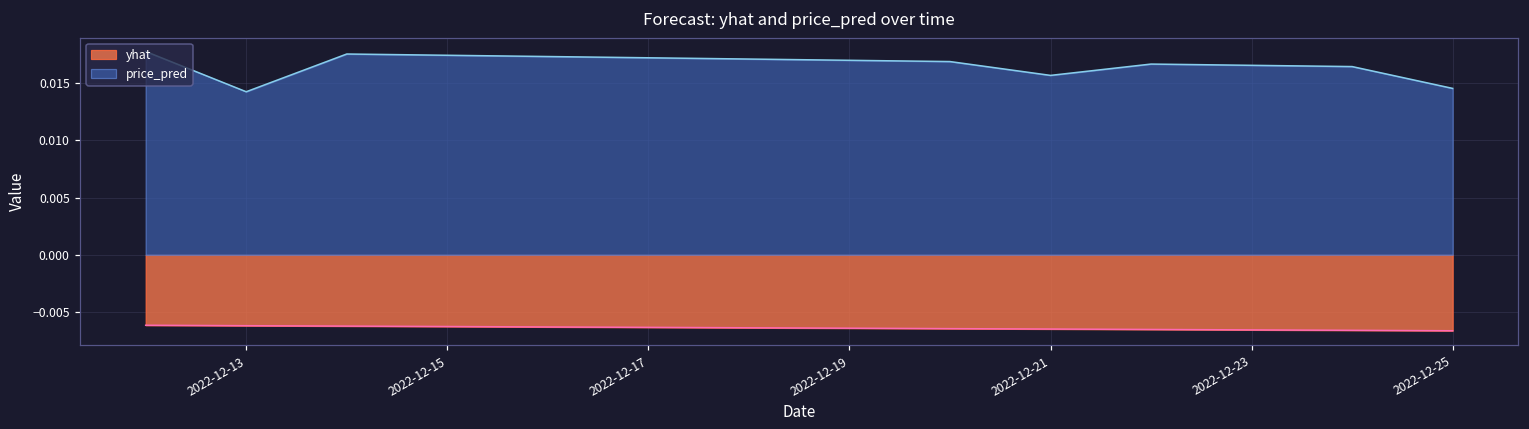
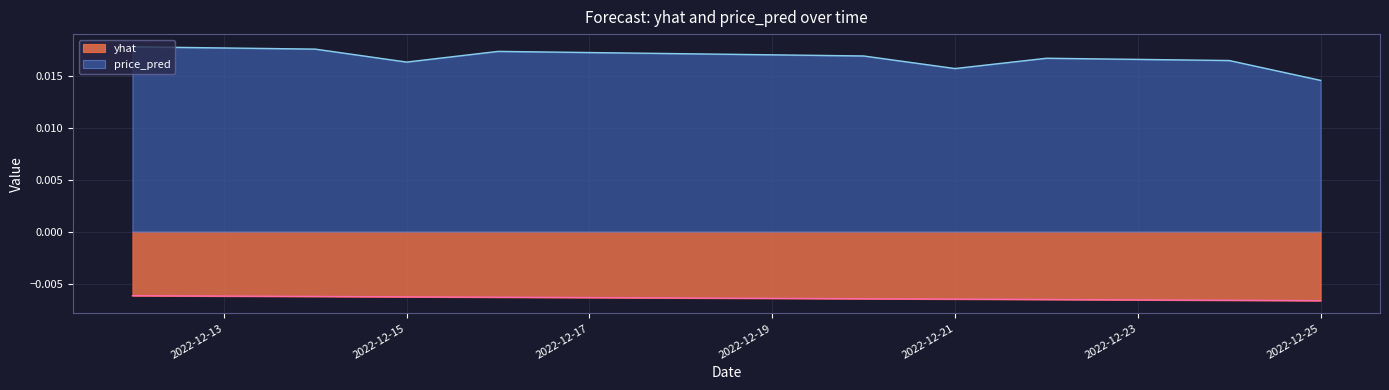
  {
    "price_pred": {
-     "2022-12-13": 0.0143,
-     "2022-12-15": 0.0174,
+     "2022-12-13": 0.0177,
+     "2022-12-15": 0.0163,
      "2022-12-17": 0.0172,
      "2022-12-19": 0.0170,
      "2022-12-21": 0.0157,
      "2022-12-23": 0.0166,
      "2022-12-25": 0.0145
    }
  }
